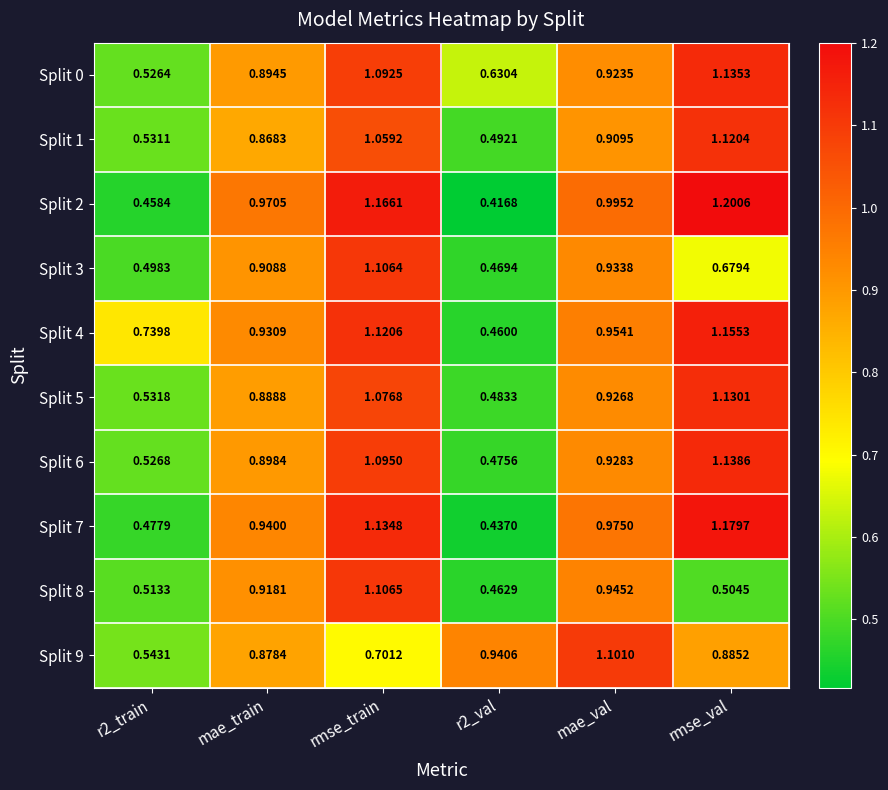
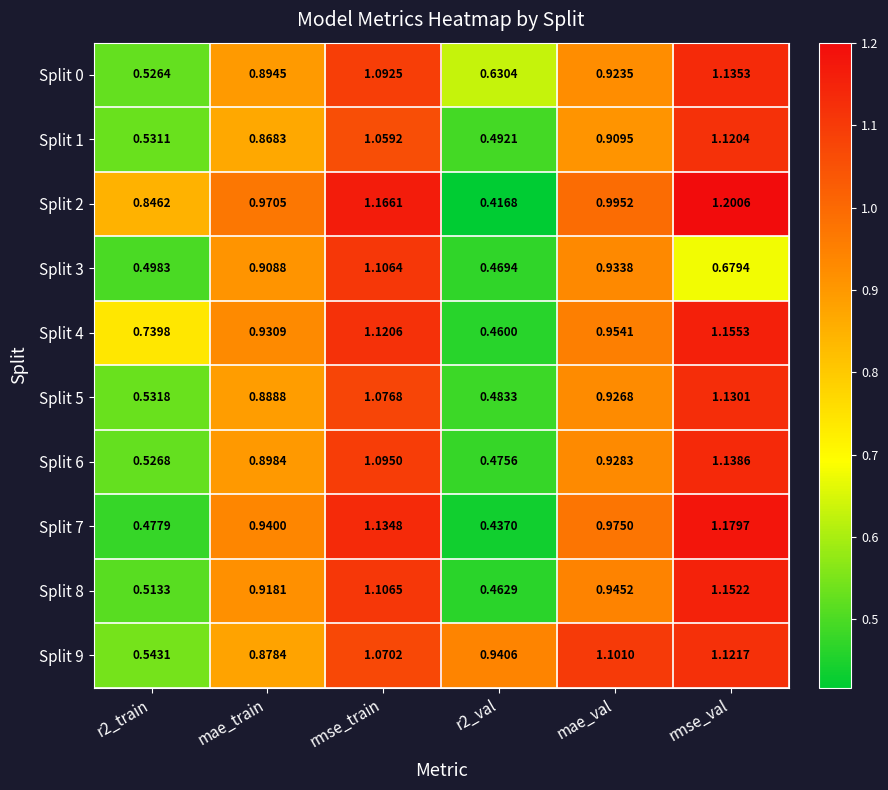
  {
    "Split 0": {
      "r2_train": 0.5264,
      "mae_train": 0.8945,
      "rmse_train": 1.0925,
      "r2_val": 0.6304,
      "mae_val": 0.9235,
      "rmse_val": 1.1353
    },
    "Split 1": {
      "r2_train": 0.5311,
      "mae_train": 0.8683,
      "rmse_train": 1.0592,
      "r2_val": 0.4921,
      "mae_val": 0.9095,
      "rmse_val": 1.1204
    },
    "Split 2": {
-     "r2_train": 0.4584,
+     "r2_train": 0.8462,
      "mae_train": 0.9705,
      "rmse_train": 1.1661,
      "r2_val": 0.4168,
      "mae_val": 0.9952,
      "rmse_val": 1.2006
    },
    "Split 3": {
      "r2_train": 0.4983,
      "mae_train": 0.9088,
      "rmse_train": 1.1064,
      "r2_val": 0.4694,
      "mae_val": 0.9338,
      "rmse_val": 0.6794
    },
    "Split 4": {
      "r2_train": 0.7398,
      "mae_train": 0.9309,
      "rmse_train": 1.1206,
      "r2_val": 0.4600,
      "mae_val": 0.9541,
      "rmse_val": 1.1553
    },
    "Split 5": {
      "r2_train": 0.5318,
      "mae_train": 0.8888,
      "rmse_train": 1.0768,
      "r2_val": 0.4833,
      "mae_val": 0.9268,
      "rmse_val": 1.1301
    },
    "Split 6": {
      "r2_train": 0.5268,
      "mae_train": 0.8984,
      "rmse_train": 1.0950,
      "r2_val": 0.4756,
      "mae_val": 0.9283,
      "rmse_val": 1.1386
    },
    "Split 7": {
      "r2_train": 0.4779,
      "mae_train": 0.9400,
      "rmse_train": 1.1348,
      "r2_val": 0.4370,
      "mae_val": 0.9750,
      "rmse_val": 1.1797
    },
    "Split 8": {
      "r2_train": 0.5133,
      "mae_train": 0.9181,
      "rmse_train": 1.1065,
      "r2_val": 0.4629,
      "mae_val": 0.9452,
-     "rmse_val": 0.5045
+     "rmse_val": 1.1522
    },
    "Split 9": {
      "r2_train": 0.5431,
      "mae_train": 0.8784,
-     "rmse_train": 0.7012,
+     "rmse_train": 1.0702,
      "r2_val": 0.9406,
      "mae_val": 1.1010,
-     "rmse_val": 0.8852
+     "rmse_val": 1.1217
    }
  }
